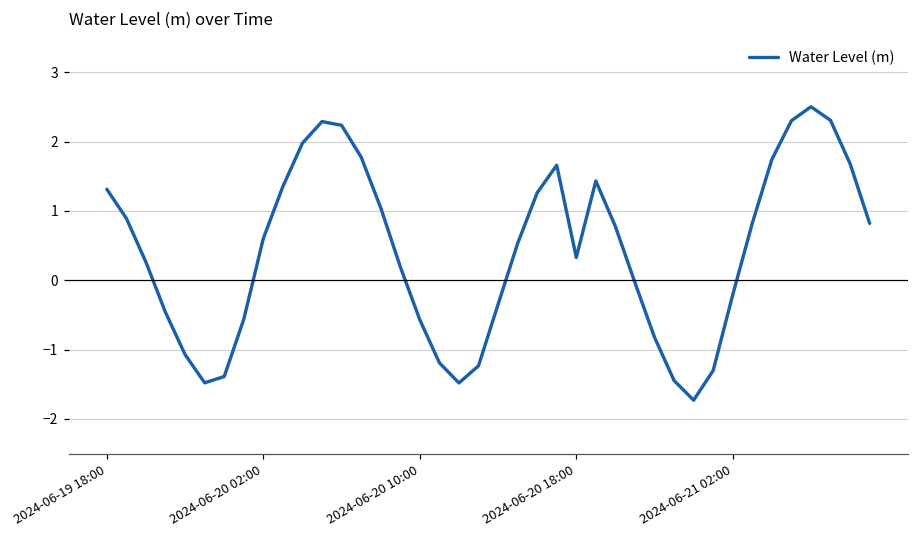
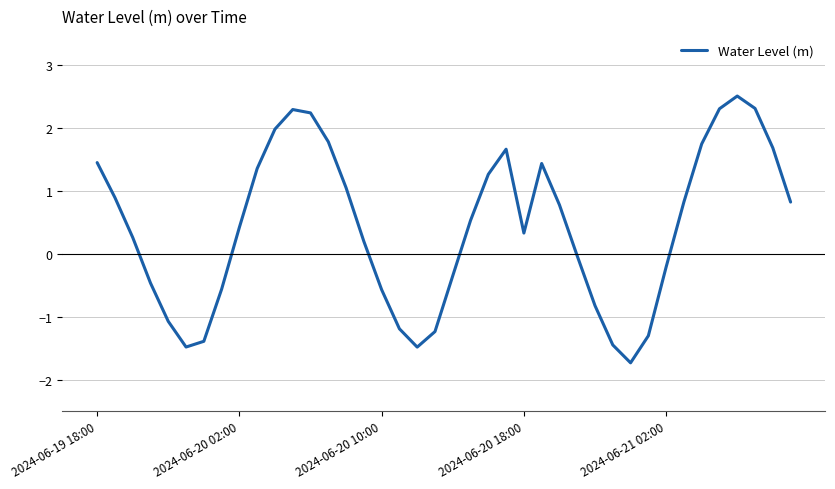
  {
-   "2024-06-19 18:00": 1.3,
-   "2024-06-20 02:00": 0.6,
+   "2024-06-19 18:00": 1.4,
+   "2024-06-20 02:00": 0.4,
    "2024-06-20 10:00": -0.6,
    "2024-06-20 18:00": 0.3,
    "2024-06-21 02:00": -0.2
  }
